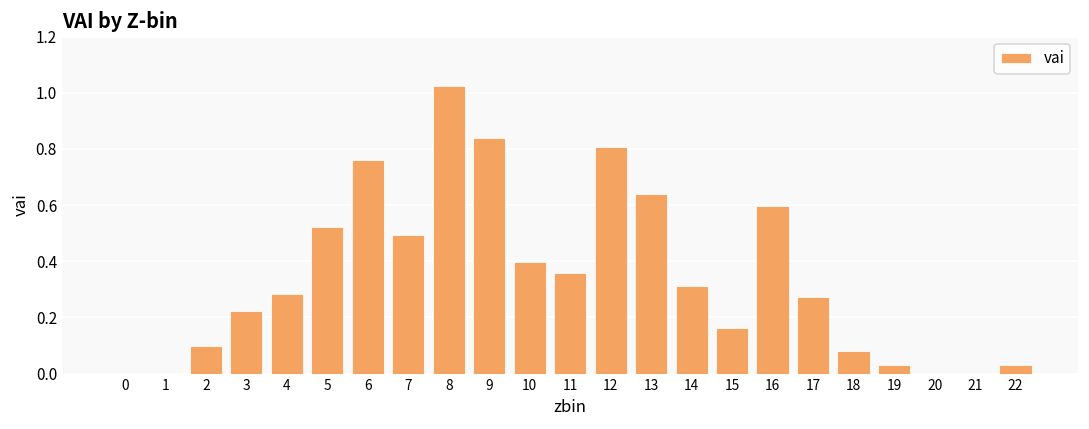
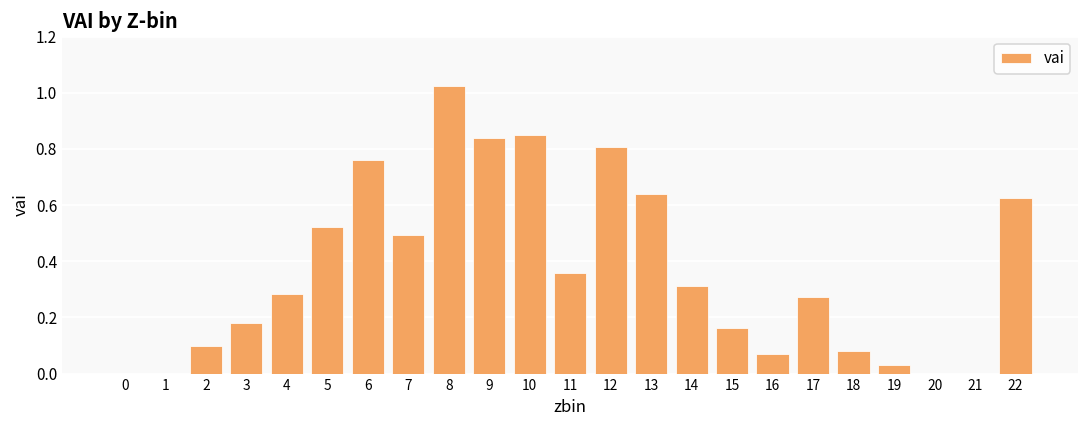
  {
    "0": 0.00,
    "1": 0.00,
    "2": 0.10,
-   "3": 0.22,
+   "3": 0.18,
    "4": 0.28,
    "5": 0.52,
    "6": 0.76,
    "7": 0.49,
    "8": 1.02,
    "9": 0.84,
-   "10": 0.40,
+   "10": 0.85,
    "11": 0.36,
    "12": 0.81,
    "13": 0.64,
    "14": 0.31,
    "15": 0.16,
-   "16": 0.60,
+   "16": 0.07,
    "17": 0.27,
    "18": 0.08,
    "19": 0.03,
    "20": 0.00,
    "21": 0.00,
-   "22": 0.03
+   "22": 0.63
  }
